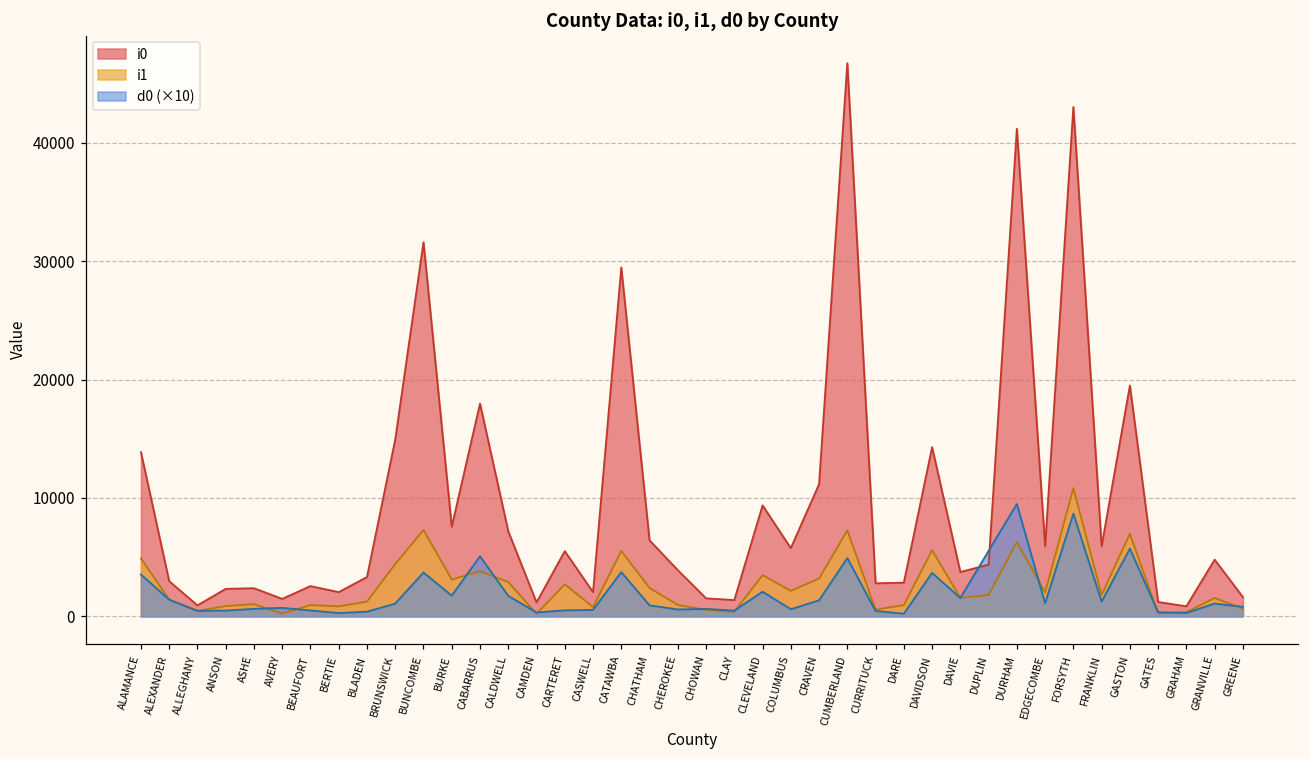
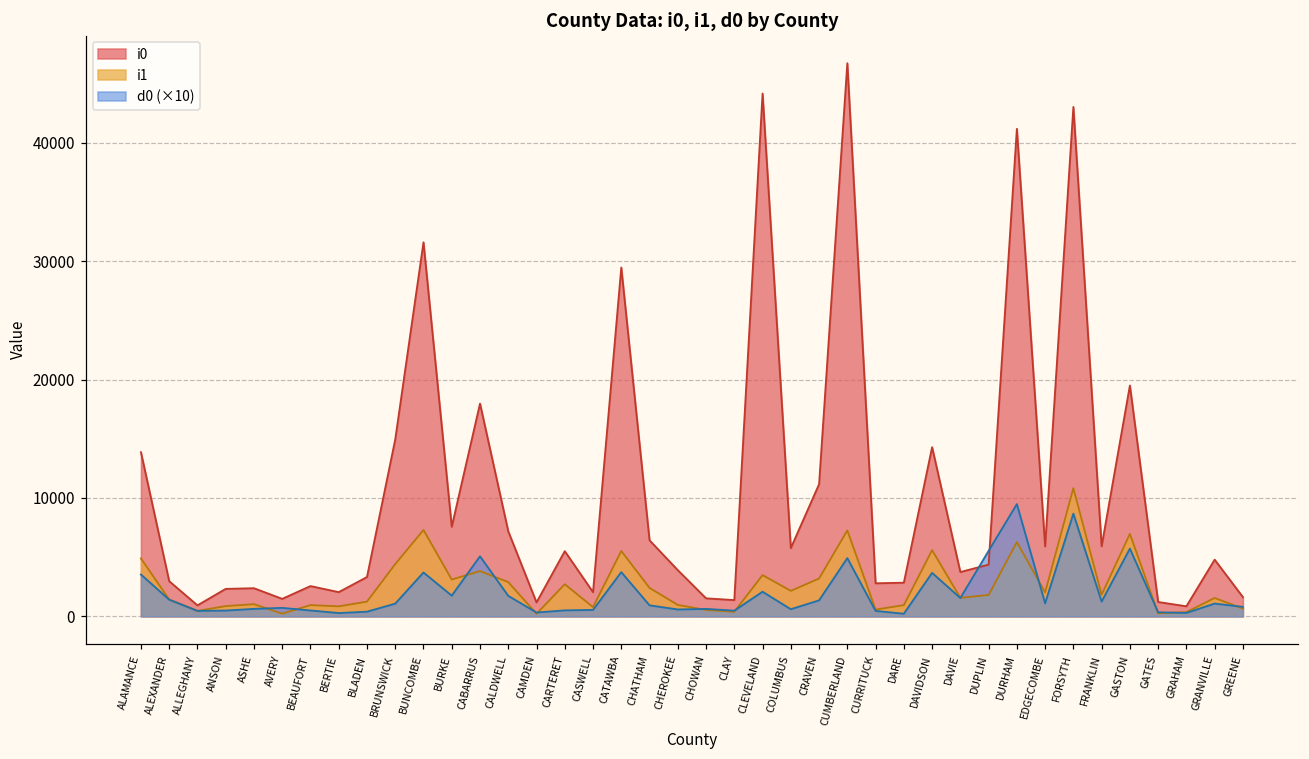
  {
    "i0": {
      "ALAMANCE": 13900,
      "ALEXANDER": 3000,
      "ALLEGHANY": 900,
      "ANSON": 2300,
      "ASHE": 2400,
      "AVERY": 1500,
      "BEAUFORT": 2600,
      "BERTIE": 2000,
      "BLADEN": 3300,
      "BRUNSWICK": 14900,
      "BUNCOMBE": 31600,
      "BURKE": 7600,
      "CABARRUS": 18000,
      "CALDWELL": 7200,
      "CAMDEN": 1200,
      "CARTERET": 5500,
      "CASWELL": 2000,
      "CATAWBA": 29500,
      "CHATHAM": 6400,
      "CHEROKEE": 3900,
      "CHOWAN": 1500,
      "CLAY": 1400,
-     "CLEVELAND": 9400,
+     "CLEVELAND": 44200,
      "COLUMBUS": 5800,
      "CRAVEN": 11200,
      "CUMBERLAND": 46700,
      "CURRITUCK": 2800,
      "DARE": 2800,
      "DAVIDSON": 14300,
      "DAVIE": 3700,
      "DUPLIN": 4400,
      "DURHAM": 41200,
      "EDGECOMBE": 5900,
      "FORSYTH": 43000,
      "FRANKLIN": 5900,
      "GASTON": 19500,
      "GATES": 1200,
      "GRAHAM": 900,
      "GRANVILLE": 4800,
      "GREENE": 1600
    },
    "i1": {
      "ALAMANCE": 4900,
      "ANSON": 900,
      "ASHE": 1000,
      "AVERY": 200,
      "BEAUFORT": 1000,
      "BERTIE": 800,
      "BLADEN": 1200,
      "BRUNSWICK": 4400,
      "BUNCOMBE": 7300,
      "BURKE": 3100,
      "CABARRUS": 3800,
      "CALDWELL": 2900,
      "CARTERET": 2700,
      "CASWELL": 800,
      "CATAWBA": 5500,
      "CHATHAM": 2400,
      "CHEROKEE": 1000,
      "CLEVELAND": 3500,
      "COLUMBUS": 2200,
      "CRAVEN": 3200,
      "CUMBERLAND": 7300,
      "DARE": 900,
      "DAVIDSON": 5600,
      "DUPLIN": 1800,
      "DURHAM": 6300,
      "EDGECOMBE": 2000,
      "FORSYTH": 10800,
      "FRANKLIN": 1800,
      "GASTON": 7000,
      "GRANVILLE": 1600
    },
    "d0 (×10)": {
      "ALAMANCE": 3500,
      "ANSON": 500,
      "ASHE": 600,
      "AVERY": 700,
      "BEAUFORT": 500,
      "BERTIE": 300,
      "BLADEN": 400,
      "BRUNSWICK": 1100,
      "BUNCOMBE": 3700,
      "BURKE": 1800,
      "CABARRUS": 5100,
      "CALDWELL": 1700,
      "CARTERET": 500,
      "CASWELL": 500,
      "CATAWBA": 3700,
      "CHATHAM": 900,
      "CHEROKEE": 600,
      "CLEVELAND": 2100,
      "COLUMBUS": 600,
      "CRAVEN": 1400,
      "CUMBERLAND": 4900,
      "DARE": 200,
      "DAVIDSON": 3700,
      "DUPLIN": 5500,
      "DURHAM": 9500,
      "EDGECOMBE": 1100,
      "FORSYTH": 8700,
      "FRANKLIN": 1200,
      "GASTON": 5700,
      "GRANVILLE": 1100
    }
  }
